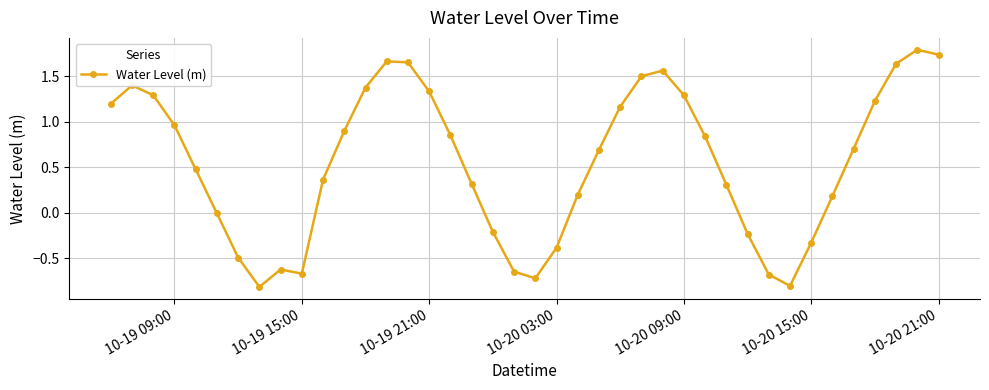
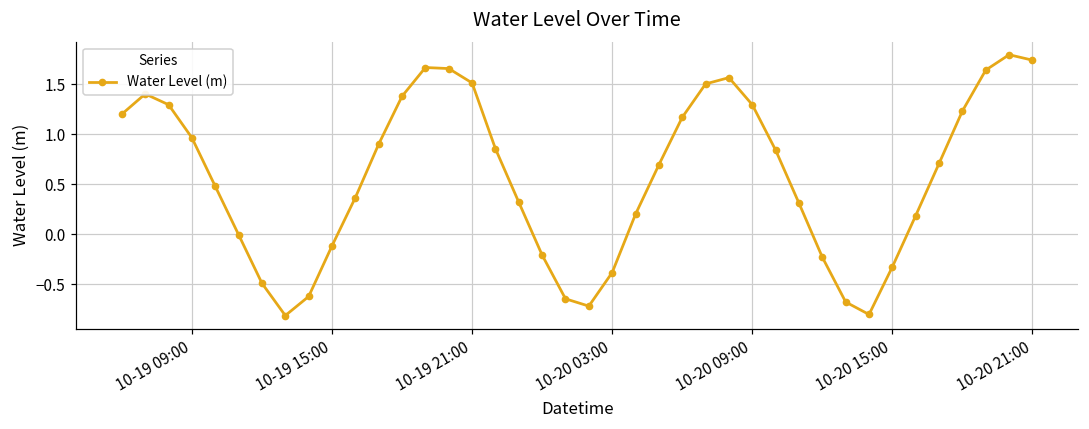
  {
    "10-19 09:00": 1.0,
-   "10-19 15:00": -0.7,
-   "10-19 21:00": 1.3,
+   "10-19 15:00": -0.1,
+   "10-19 21:00": 1.5,
    "10-20 03:00": -0.4,
    "10-20 09:00": 1.3,
    "10-20 15:00": -0.3,
    "10-20 21:00": 1.7
  }
